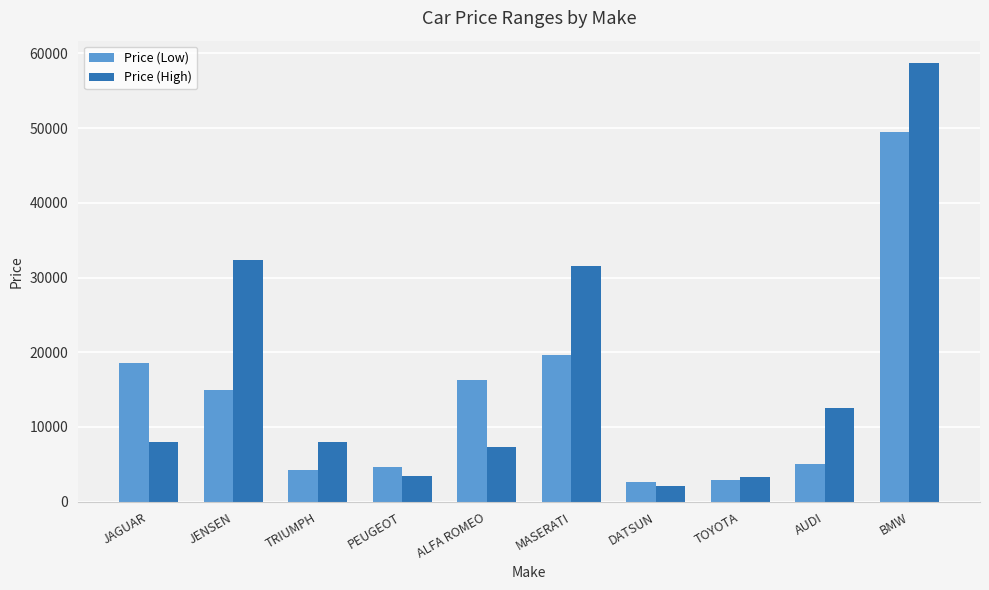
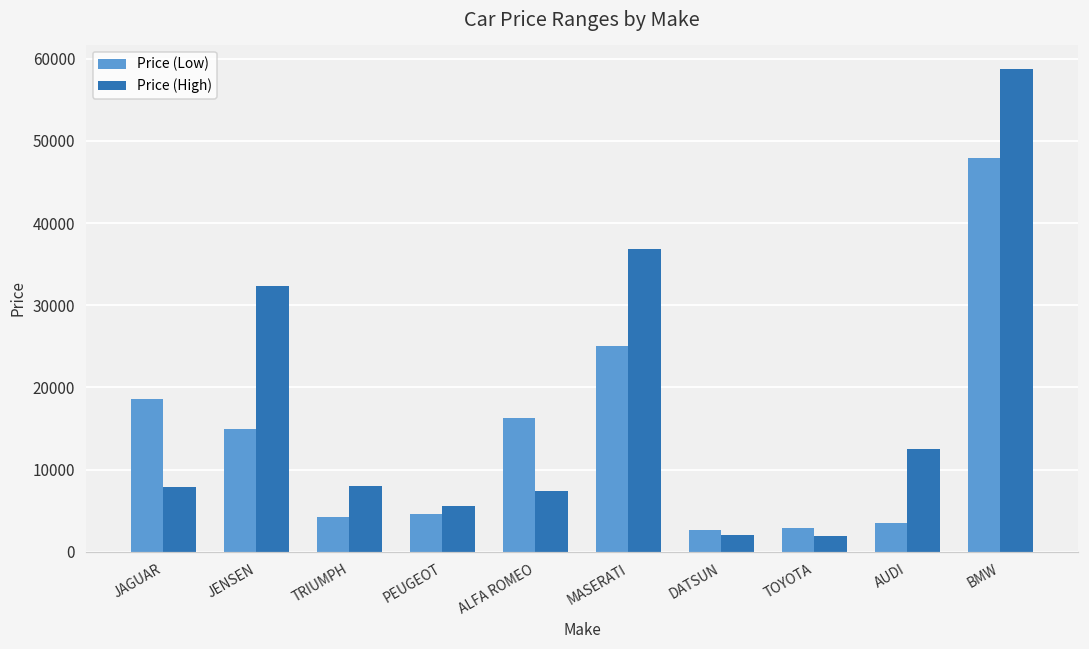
  {
    "Price (Low)": {
      "JAGUAR": 19000,
      "JENSEN": 15000,
      "TRIUMPH": 4000,
      "PEUGEOT": 5000,
      "ALFA ROMEO": 16000,
-     "MASERATI": 20000,
+     "MASERATI": 25000,
      "DATSUN": 3000,
      "TOYOTA": 3000,
-     "AUDI": 5000,
-     "BMW": 50000
+     "AUDI": 3000,
+     "BMW": 48000
    },
    "Price (High)": {
      "JAGUAR": 8000,
      "JENSEN": 32000,
      "TRIUMPH": 8000,
-     "PEUGEOT": 3000,
+     "PEUGEOT": 6000,
      "ALFA ROMEO": 7000,
-     "MASERATI": 32000,
+     "MASERATI": 37000,
      "DATSUN": 2000,
-     "TOYOTA": 3000,
+     "TOYOTA": 2000,
      "AUDI": 13000,
      "BMW": 59000
    }
  }
